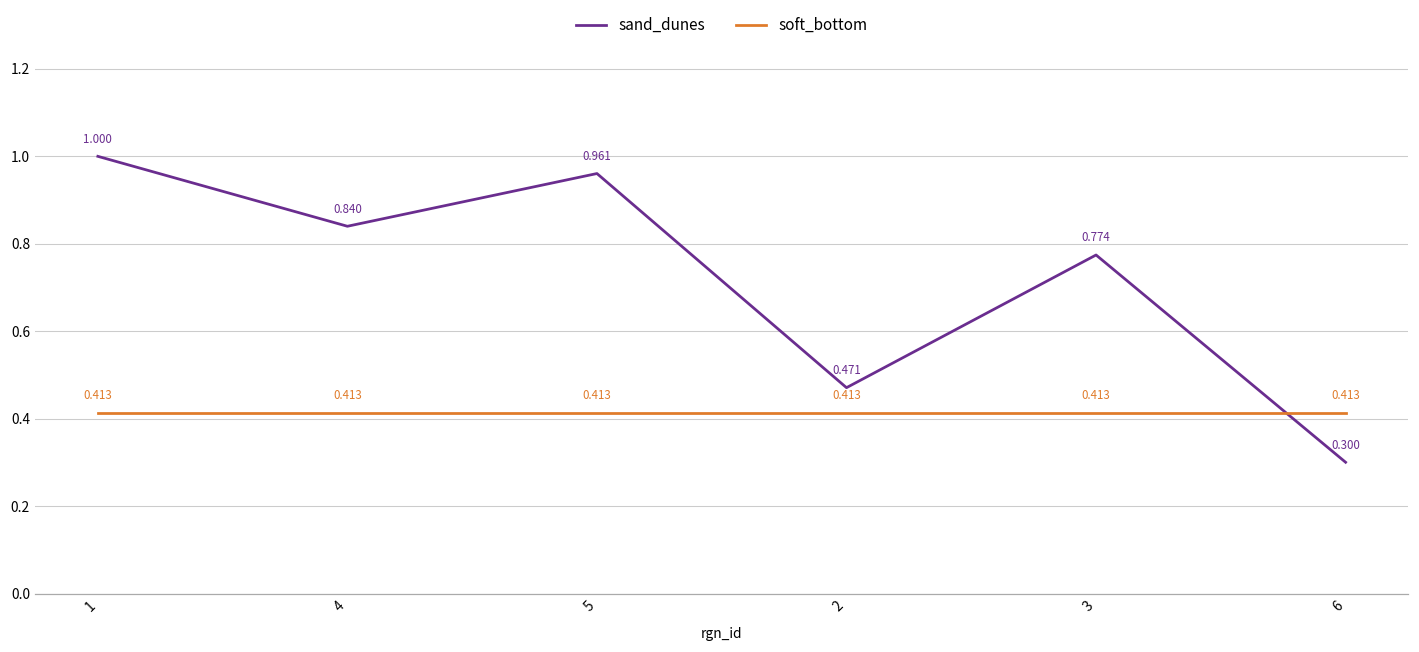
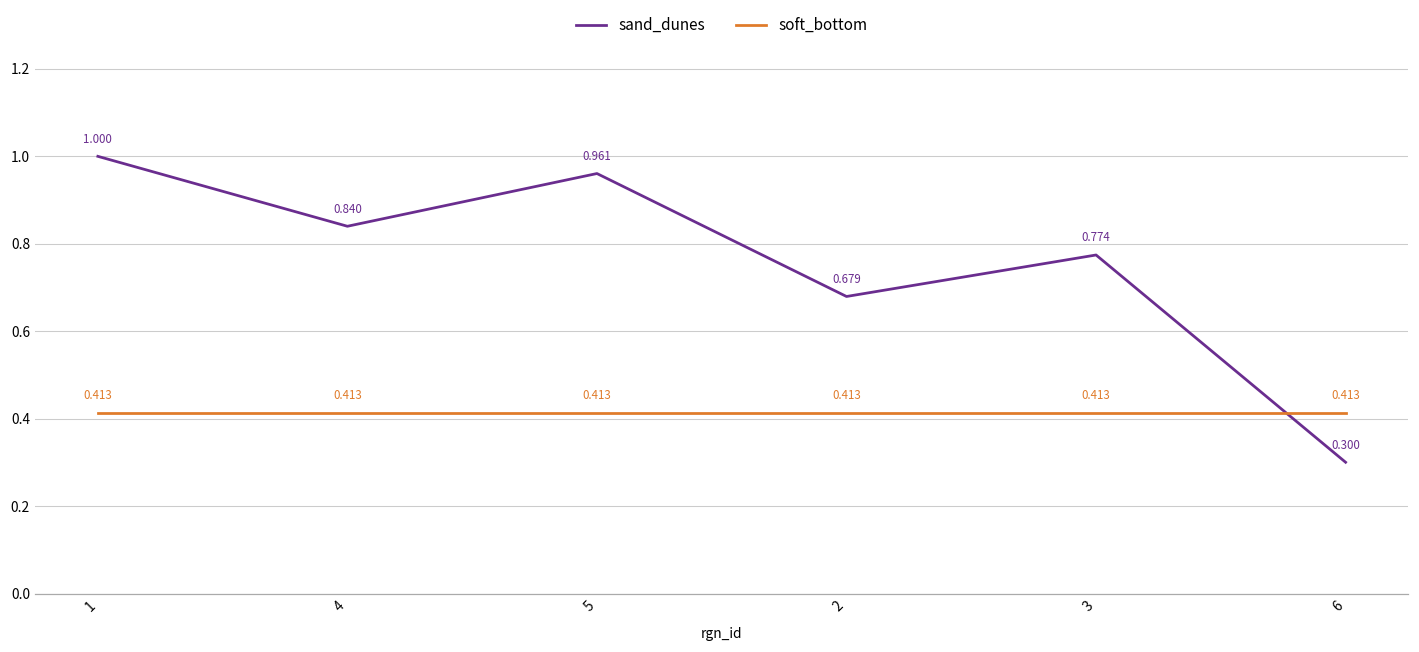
  {
    "sand_dunes": {
      "1": 1.000,
      "4": 0.840,
      "5": 0.961,
-     "2": 0.471,
+     "2": 0.679,
      "3": 0.774,
      "6": 0.300
    },
    "soft_bottom": {
      "1": 0.413,
      "4": 0.413,
      "5": 0.413,
      "2": 0.413,
      "3": 0.413,
      "6": 0.413
    }
  }
